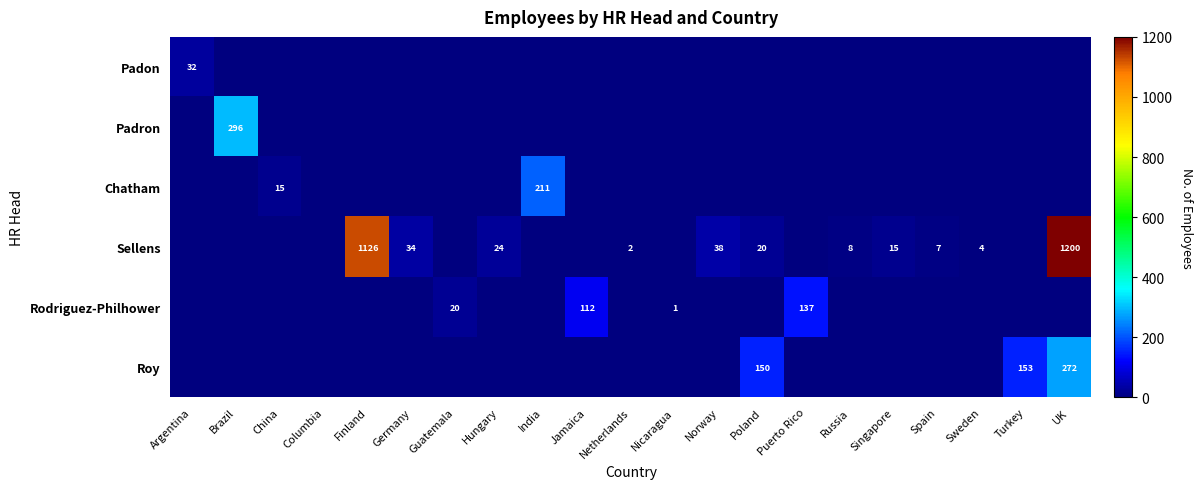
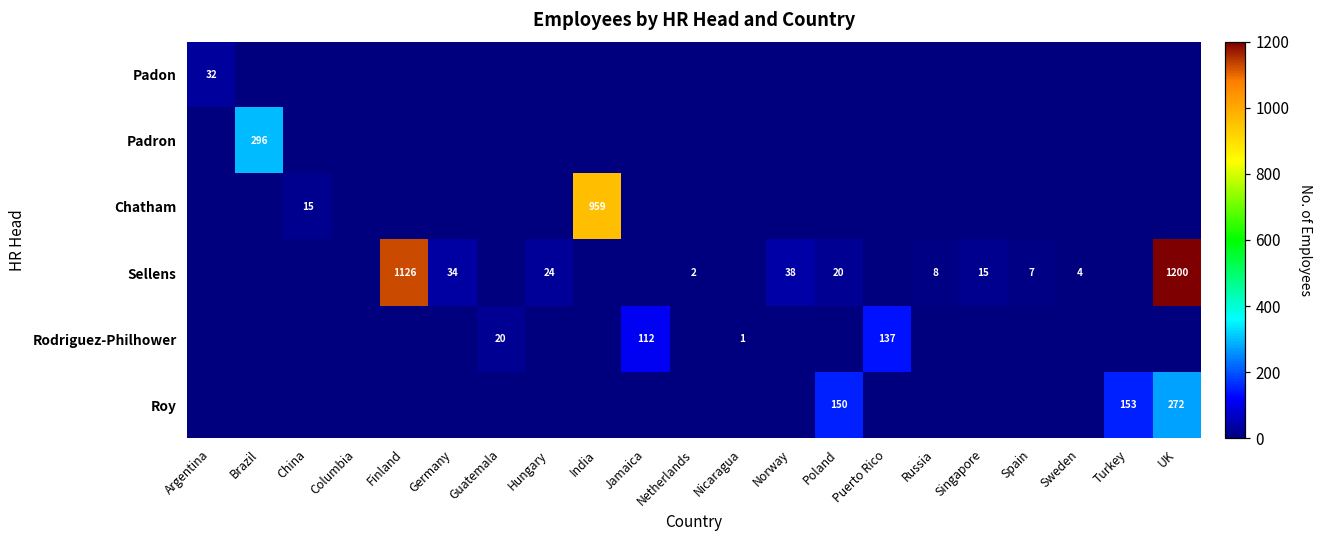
  {
    "Padon": {
      "Argentina": 32
    },
    "Padron": {
      "Brazil": 296
    },
    "Chatham": {
      "China": 15,
-     "India": 211
+     "India": 959
    },
    "Sellens": {
      "Finland": 1126,
      "Germany": 34,
      "Hungary": 24,
      "Netherlands": 2,
      "Norway": 38,
      "Poland": 20,
      "Russia": 8,
      "Singapore": 15,
      "Spain": 7,
      "Sweden": 4,
      "UK": 1200
    },
    "Rodriguez-Philhower": {
      "Guatemala": 20,
      "Jamaica": 112,
      "Nicaragua": 1,
      "Puerto Rico": 137
    },
    "Roy": {
      "Poland": 150,
      "Turkey": 153,
      "UK": 272
    }
  }
